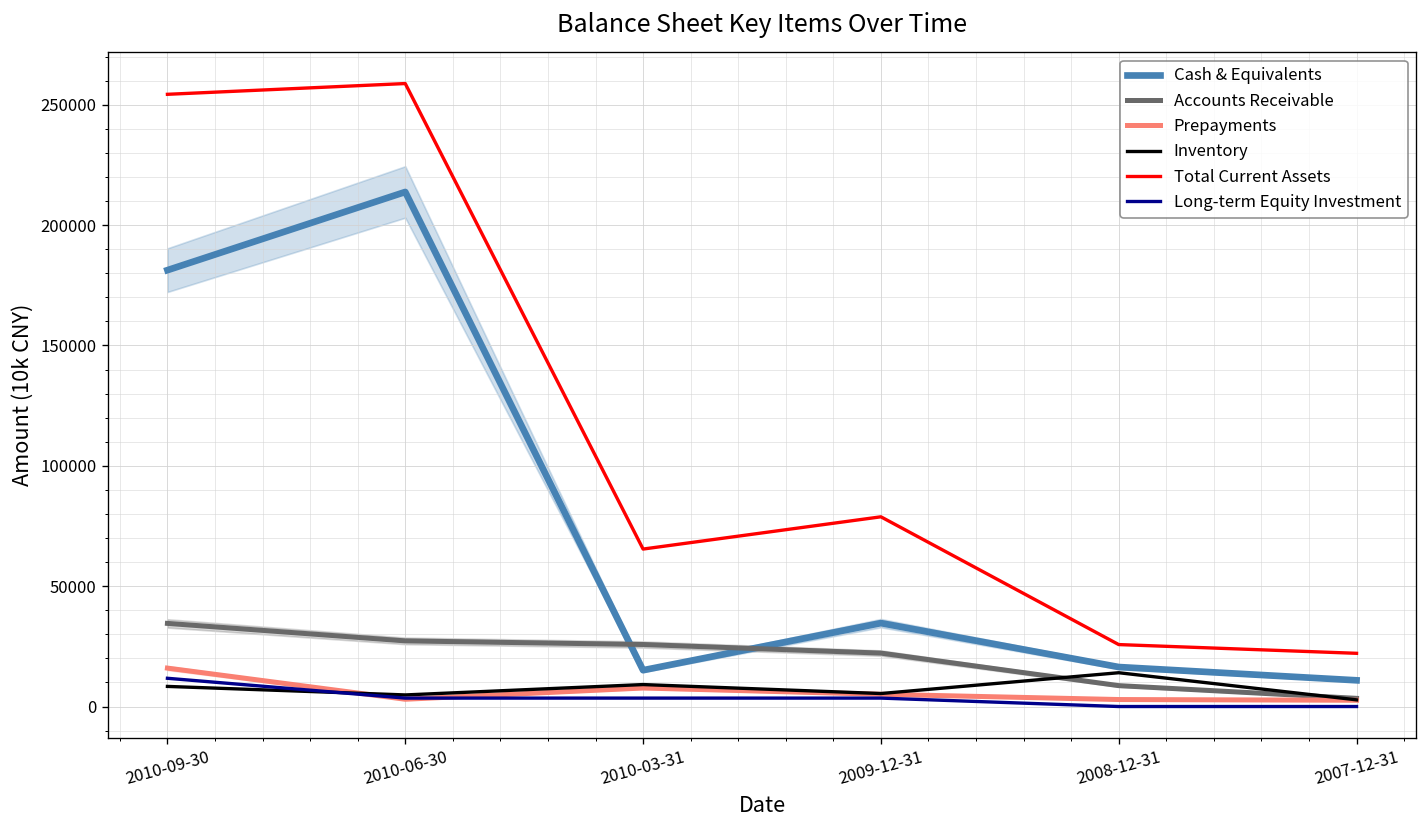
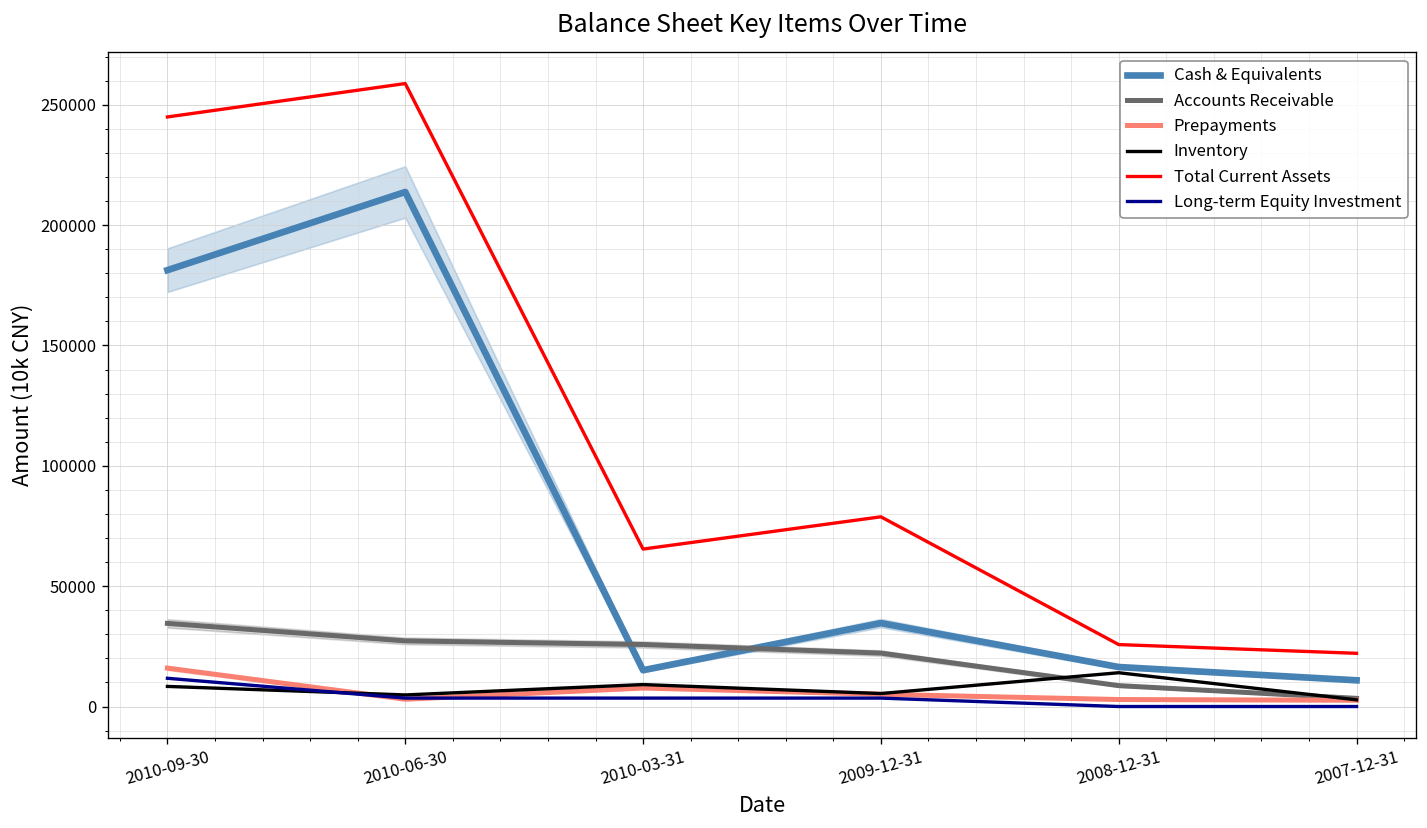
  {
    "Inventory": {
      "2010-09-30": 8000,
      "2010-06-30": 5000,
      "2008-12-31": 14000
    },
    "Total Current Assets": {
-     "2010-09-30": 254000,
+     "2010-09-30": 245000,
      "2010-06-30": 259000,
      "2010-03-31": 65000,
      "2009-12-31": 79000,
      "2008-12-31": 26000,
      "2007-12-31": 22000
    },
    "Long-term Equity Investment": {
      "2010-09-30": 12000,
      "2010-03-31": 3000,
      "2009-12-31": 3000,
      "2008-12-31": 0,
      "2007-12-31": 0
    }
  }
